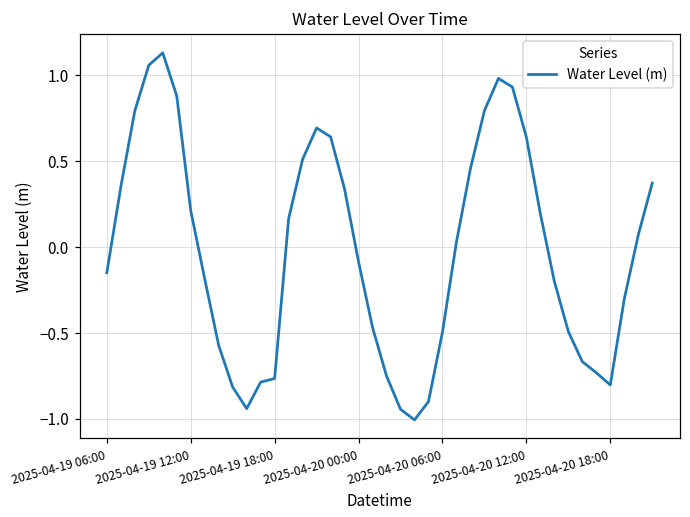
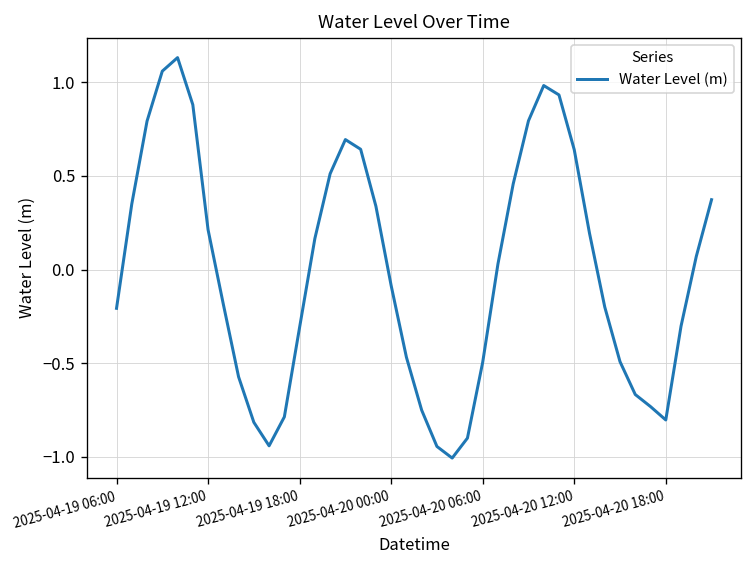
  {
-   "2025-04-19 06:00": -0.15,
+   "2025-04-19 06:00": -0.21,
    "2025-04-19 12:00": 0.21,
-   "2025-04-19 18:00": -0.76,
+   "2025-04-19 18:00": -0.31,
    "2025-04-20 00:00": -0.09,
    "2025-04-20 06:00": -0.49,
    "2025-04-20 12:00": 0.64,
    "2025-04-20 18:00": -0.80
  }
